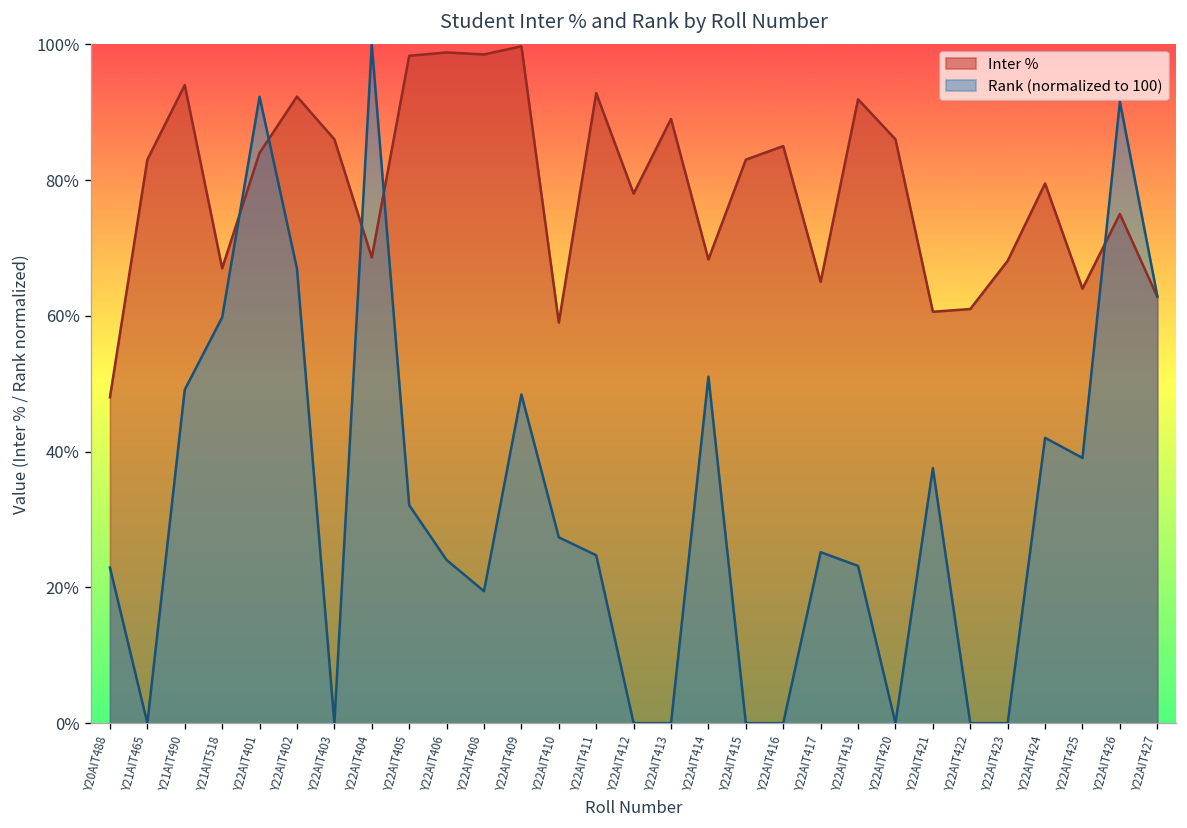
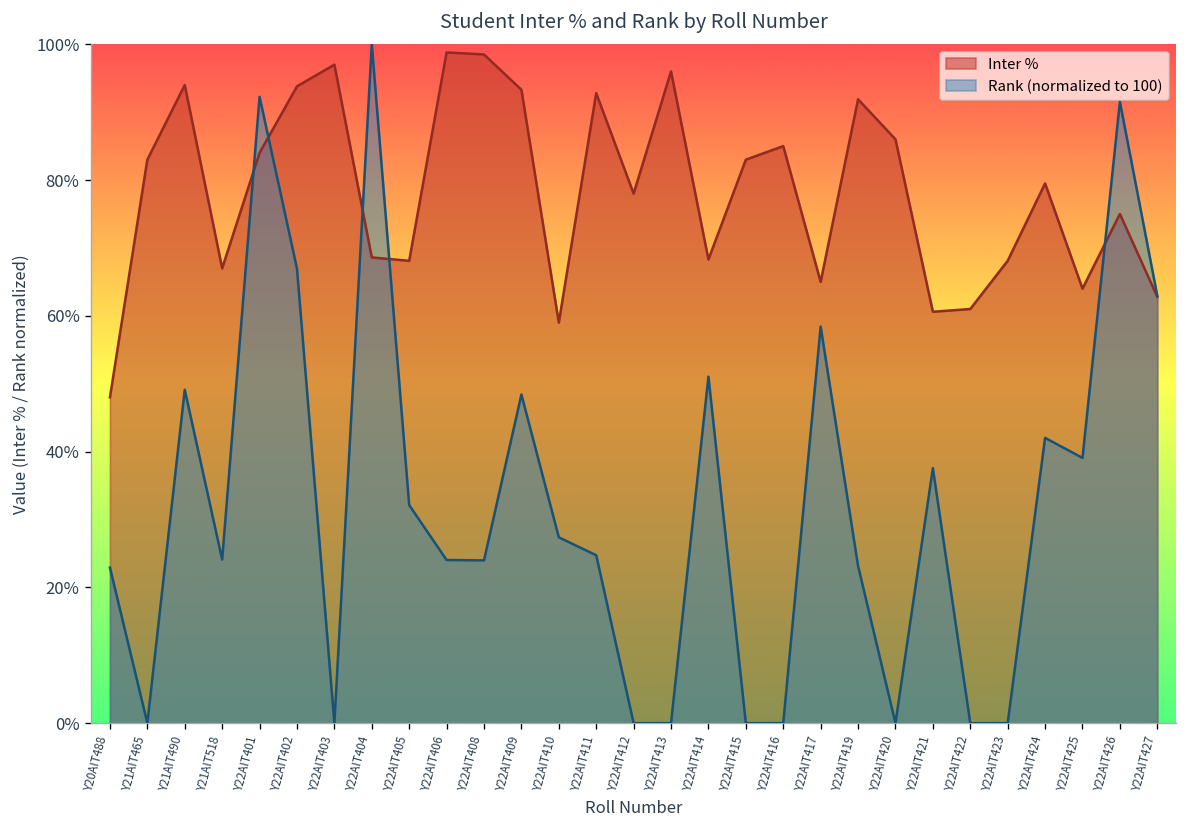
  {
    "Inter %": {
      "Y20AIT488": "48%",
      "Y21AIT465": "83%",
      "Y21AIT490": "94%",
      "Y21AIT518": "67%",
      "Y22AIT401": "84%",
-     "Y22AIT402": "92%",
-     "Y22AIT403": "86%",
+     "Y22AIT402": "94%",
+     "Y22AIT403": "97%",
      "Y22AIT404": "69%",
-     "Y22AIT405": "98%",
+     "Y22AIT405": "68%",
      "Y22AIT406": "99%",
      "Y22AIT408": "99%",
-     "Y22AIT409": "100%",
+     "Y22AIT409": "93%",
      "Y22AIT410": "59%",
      "Y22AIT411": "93%",
      "Y22AIT412": "78%",
-     "Y22AIT413": "89%",
+     "Y22AIT413": "96%",
      "Y22AIT414": "68%",
      "Y22AIT415": "83%",
      "Y22AIT416": "85%",
      "Y22AIT417": "65%",
      "Y22AIT419": "92%",
      "Y22AIT420": "86%",
      "Y22AIT421": "61%",
      "Y22AIT422": "61%",
      "Y22AIT423": "68%",
      "Y22AIT424": "80%",
      "Y22AIT425": "64%",
      "Y22AIT426": "75%"
    },
    "Rank (normalized to 100)": {
      "Y20AIT488": "23%",
      "Y21AIT465": "0%",
      "Y21AIT490": "49%",
-     "Y21AIT518": "60%",
+     "Y21AIT518": "24%",
      "Y22AIT401": "92%",
      "Y22AIT402": "67%",
      "Y22AIT403": "0%",
      "Y22AIT404": "100%",
      "Y22AIT405": "32%",
      "Y22AIT406": "24%",
-     "Y22AIT408": "19%",
+     "Y22AIT408": "24%",
      "Y22AIT409": "48%",
      "Y22AIT410": "27%",
      "Y22AIT411": "25%",
      "Y22AIT412": "0%",
      "Y22AIT413": "0%",
      "Y22AIT414": "51%",
      "Y22AIT415": "0%",
      "Y22AIT416": "0%",
-     "Y22AIT417": "25%",
+     "Y22AIT417": "58%",
      "Y22AIT419": "23%",
      "Y22AIT420": "0%",
      "Y22AIT421": "38%",
      "Y22AIT422": "0%",
      "Y22AIT423": "0%",
      "Y22AIT424": "42%",
      "Y22AIT425": "39%"
    }
  }
